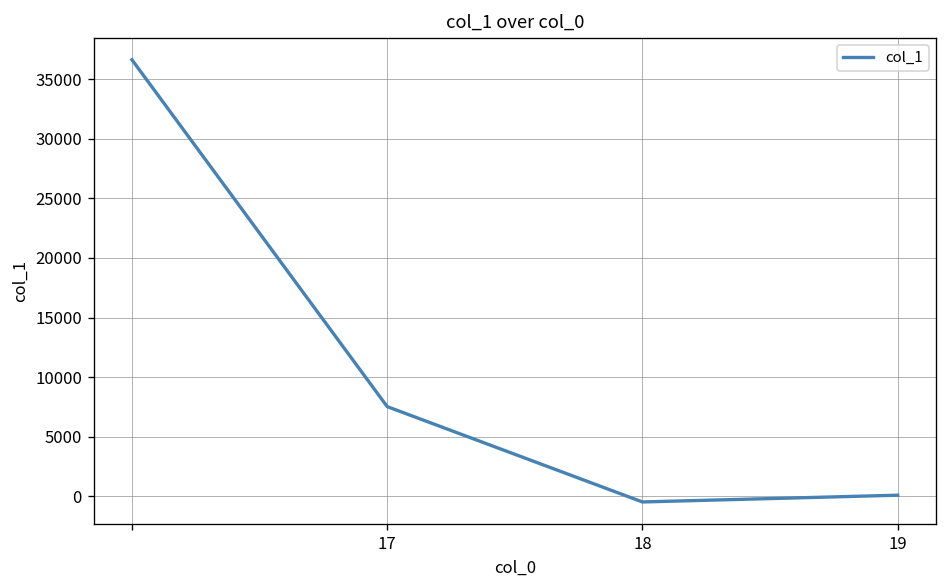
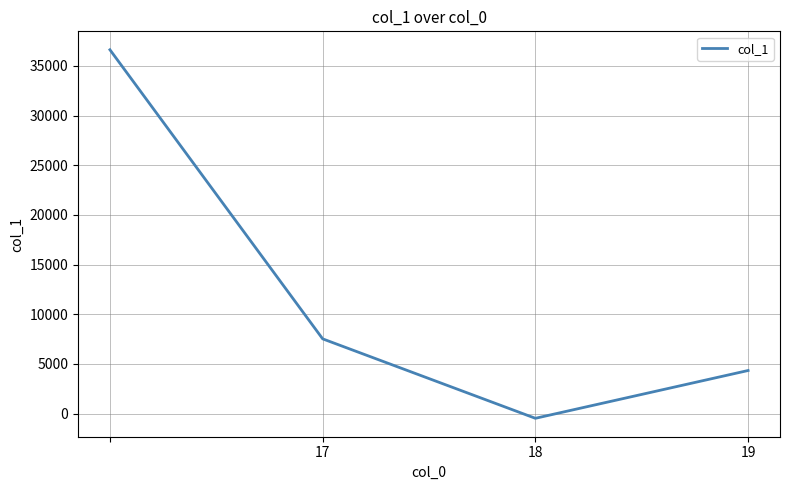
  {
    "17": 8000,
    "18": 0,
-   "19": 0
+   "19": 4000
  }
